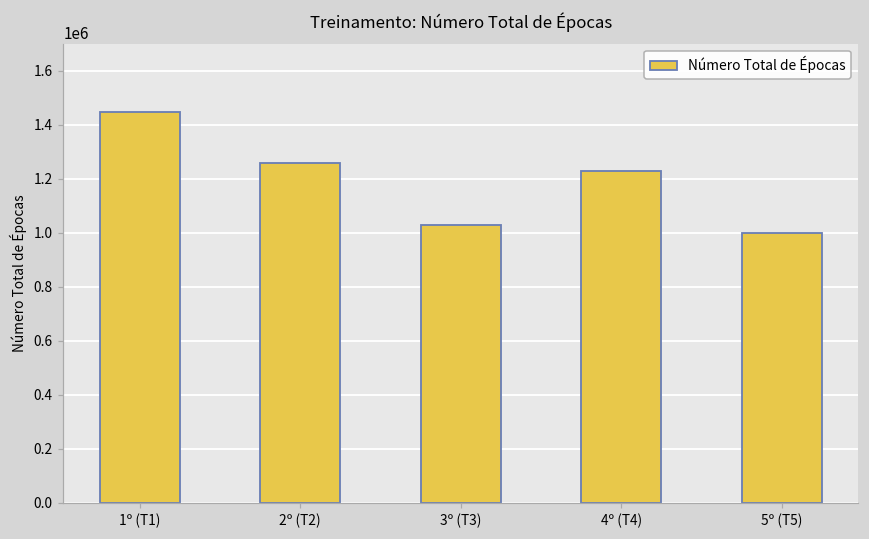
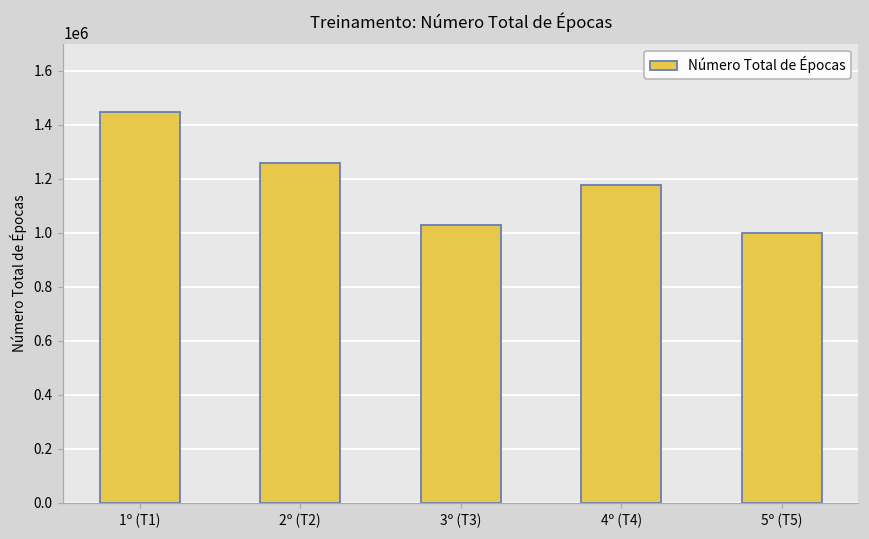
  {
    "1º (T1)": 1450000,
    "2º (T2)": 1260000,
    "3º (T3)": 1030000,
-   "4º (T4)": 1230000,
+   "4º (T4)": 1180000,
    "5º (T5)": 1000000
  }
